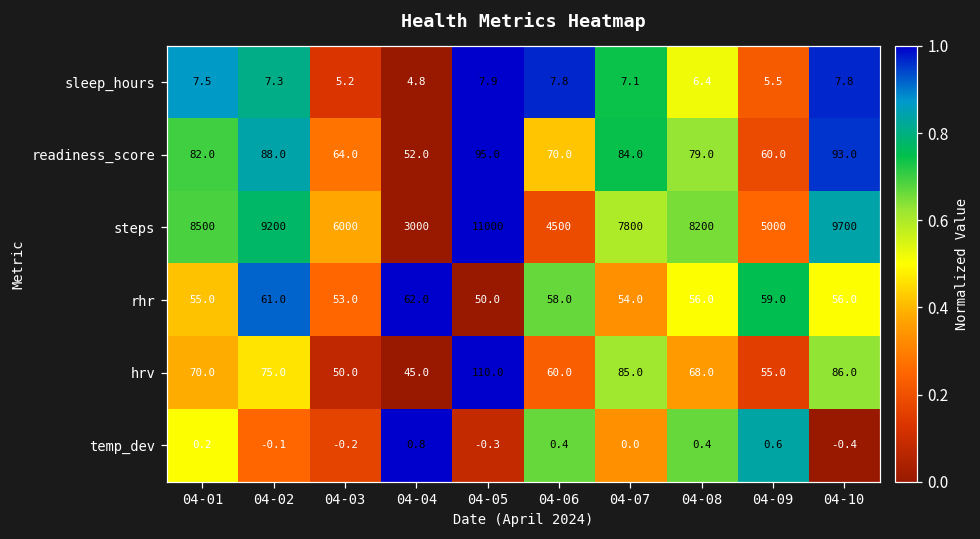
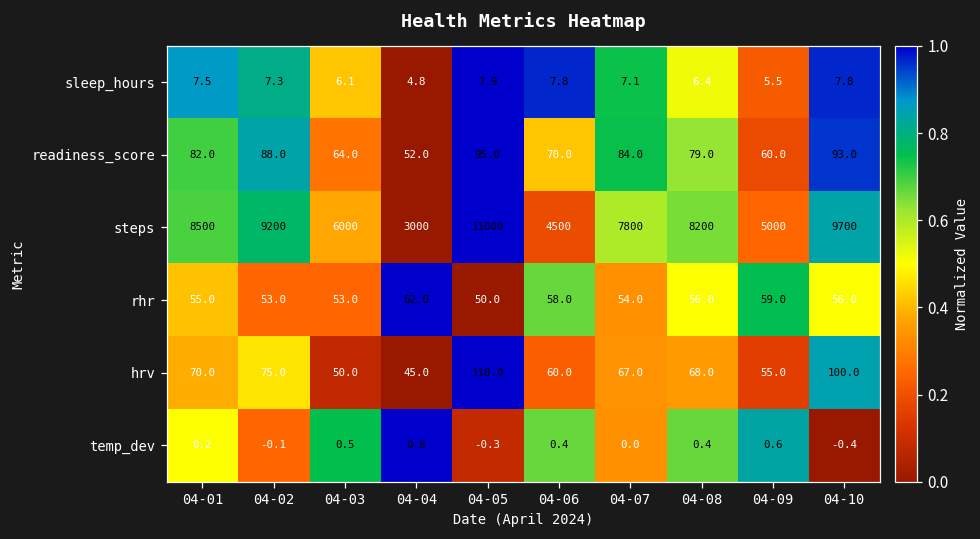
  {
    "sleep_hours": {
      "04-01": 7.5,
      "04-02": 7.3,
-     "04-03": 5.2,
+     "04-03": 6.1,
      "04-04": 4.8,
      "04-05": 7.9,
      "04-06": 7.8,
      "04-07": 7.1,
      "04-08": 6.4,
      "04-09": 5.5,
      "04-10": 7.8
    },
    "readiness_score": {
      "04-01": 82.0,
      "04-02": 88.0,
      "04-03": 64.0,
      "04-04": 52.0,
      "04-05": 95.0,
      "04-06": 70.0,
      "04-07": 84.0,
      "04-08": 79.0,
      "04-09": 60.0,
      "04-10": 93.0
    },
    "steps": {
      "04-01": 8500,
      "04-02": 9200,
      "04-03": 6000,
      "04-04": 3000,
      "04-05": 11000,
      "04-06": 4500,
      "04-07": 7800,
      "04-08": 8200,
      "04-09": 5000,
      "04-10": 9700
    },
    "rhr": {
      "04-01": 55.0,
-     "04-02": 61.0,
+     "04-02": 53.0,
      "04-03": 53.0,
      "04-04": 62.0,
      "04-05": 50.0,
      "04-06": 58.0,
      "04-07": 54.0,
      "04-08": 56.0,
      "04-09": 59.0,
      "04-10": 56.0
    },
    "hrv": {
      "04-01": 70.0,
      "04-02": 75.0,
      "04-03": 50.0,
      "04-04": 45.0,
      "04-05": 110.0,
      "04-06": 60.0,
-     "04-07": 85.0,
+     "04-07": 67.0,
      "04-08": 68.0,
      "04-09": 55.0,
-     "04-10": 86.0
+     "04-10": 100.0
    },
    "temp_dev": {
      "04-01": 0.2,
      "04-02": -0.1,
-     "04-03": -0.2,
+     "04-03": 0.5,
      "04-04": 0.8,
      "04-05": -0.3,
      "04-06": 0.4,
      "04-07": 0.0,
      "04-08": 0.4,
      "04-09": 0.6,
      "04-10": -0.4
    }
  }
